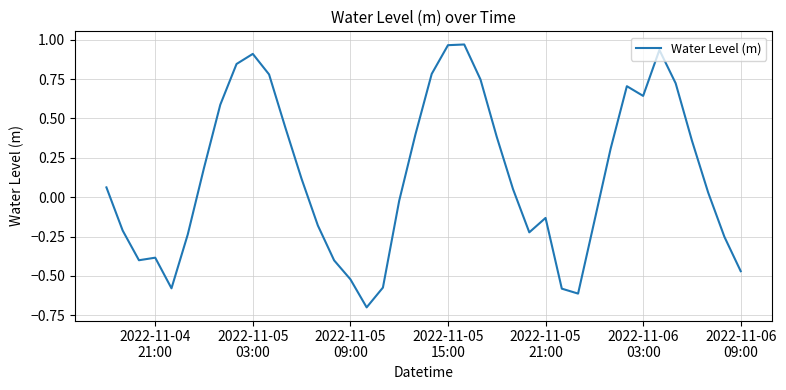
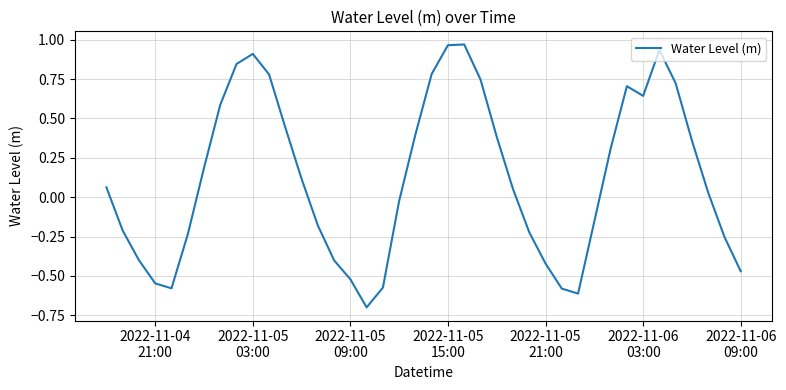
  {
-   "2022-11-04 21:00": -0.38,
+   "2022-11-04 21:00": -0.55,
    "2022-11-05 03:00": 0.91,
    "2022-11-05 09:00": -0.52,
    "2022-11-05 15:00": 0.97,
-   "2022-11-05 21:00": -0.13,
+   "2022-11-05 21:00": -0.42,
    "2022-11-06 03:00": 0.64,
    "2022-11-06 09:00": -0.47
  }
